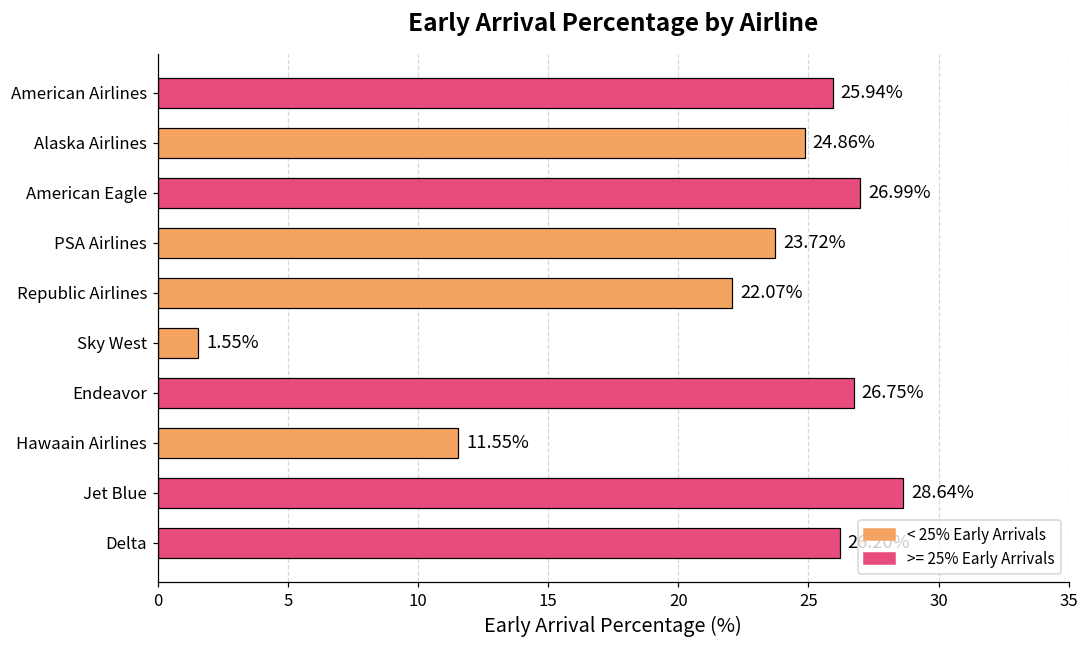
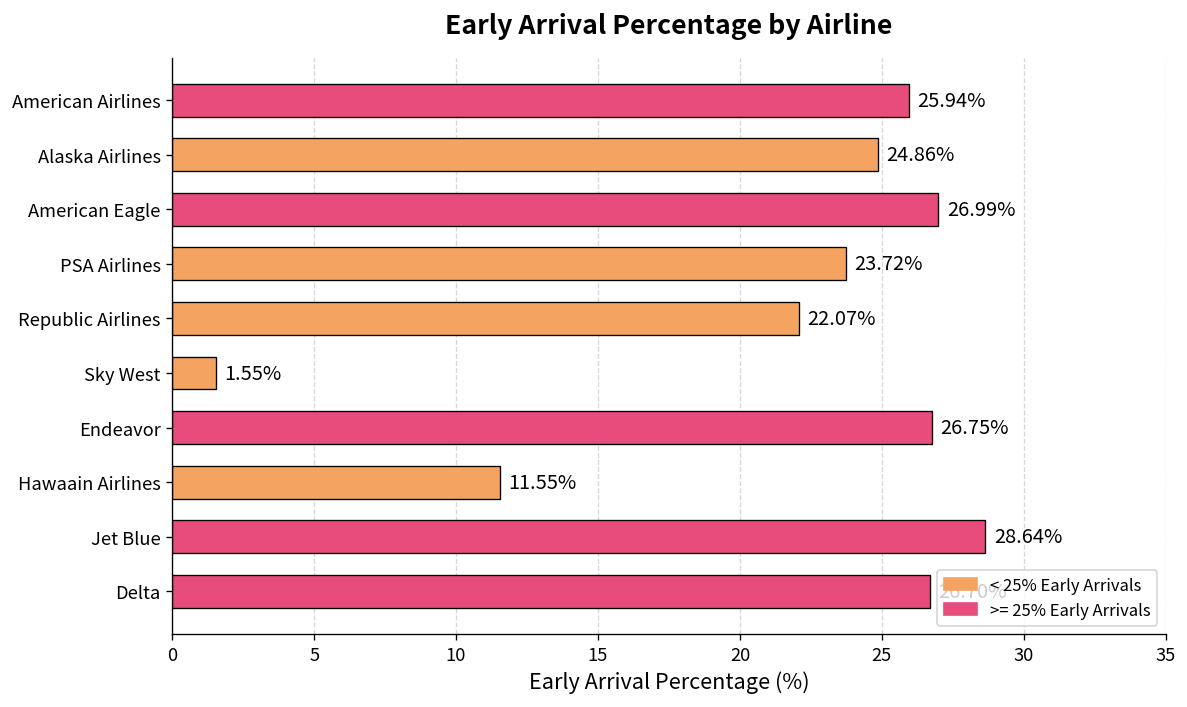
  {
-   "Delta": 26.2
+   "Delta": 26.7
  }
